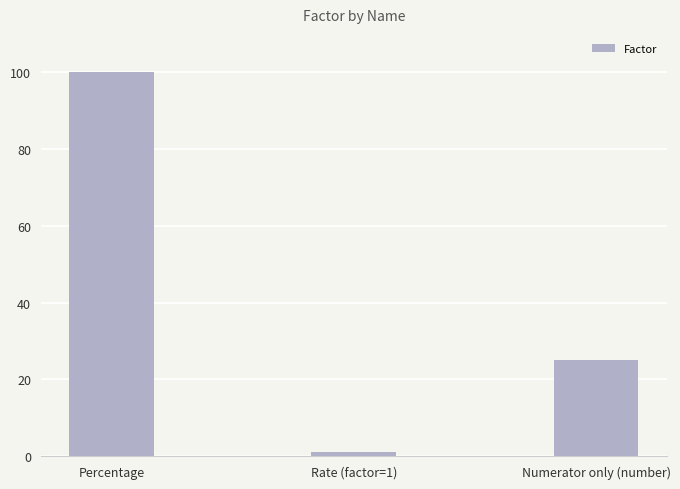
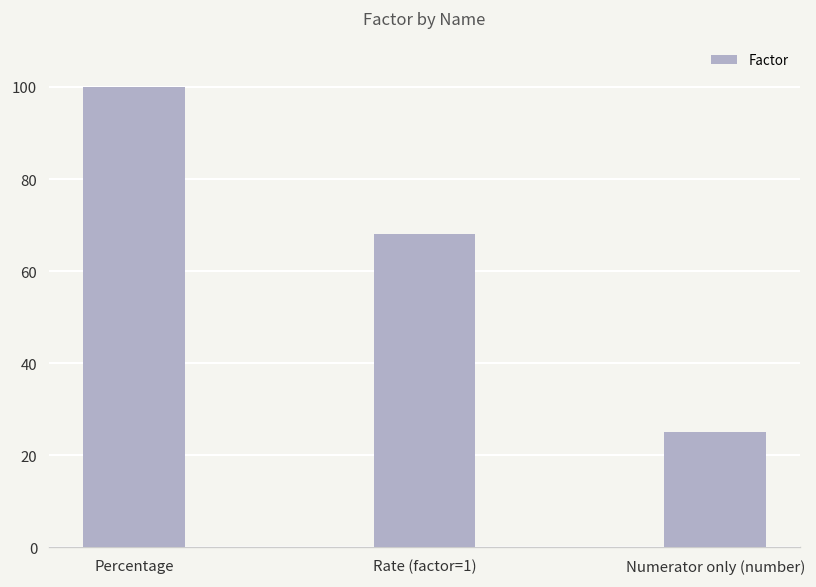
  {
    "Percentage": 100,
-   "Rate (factor=1)": 1,
+   "Rate (factor=1)": 68,
    "Numerator only (number)": 25
  }
